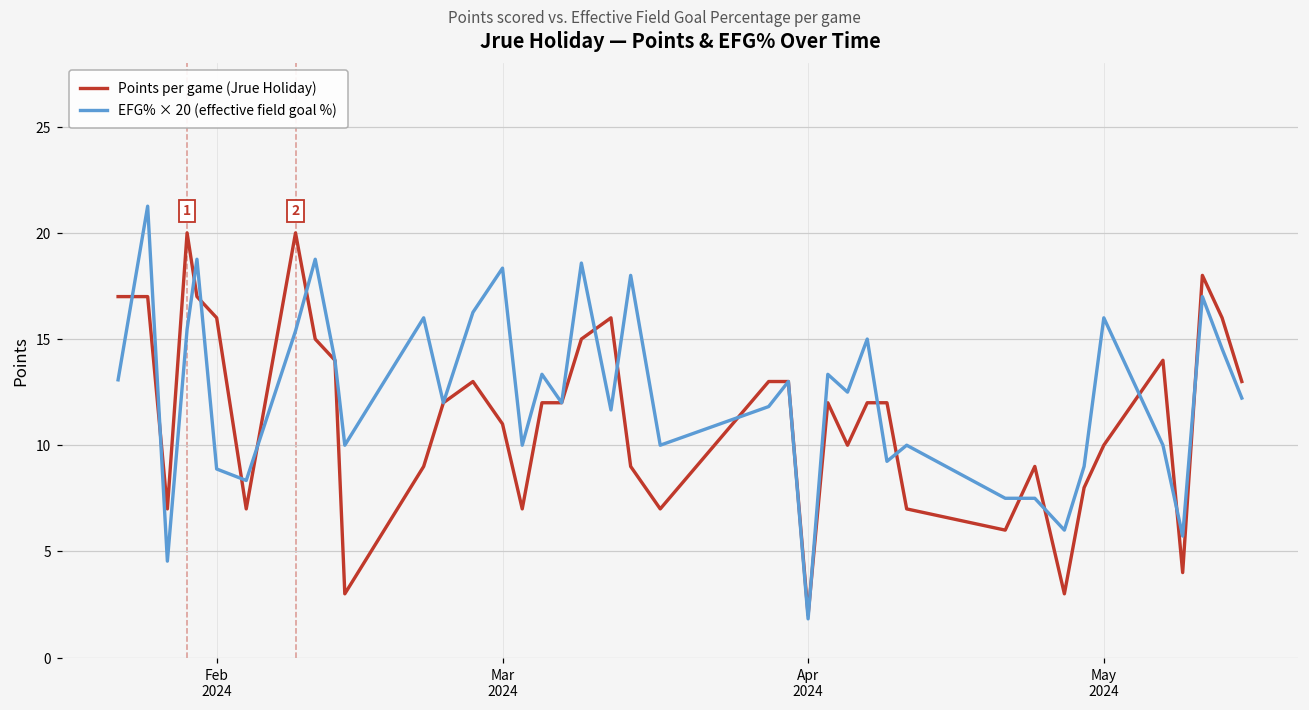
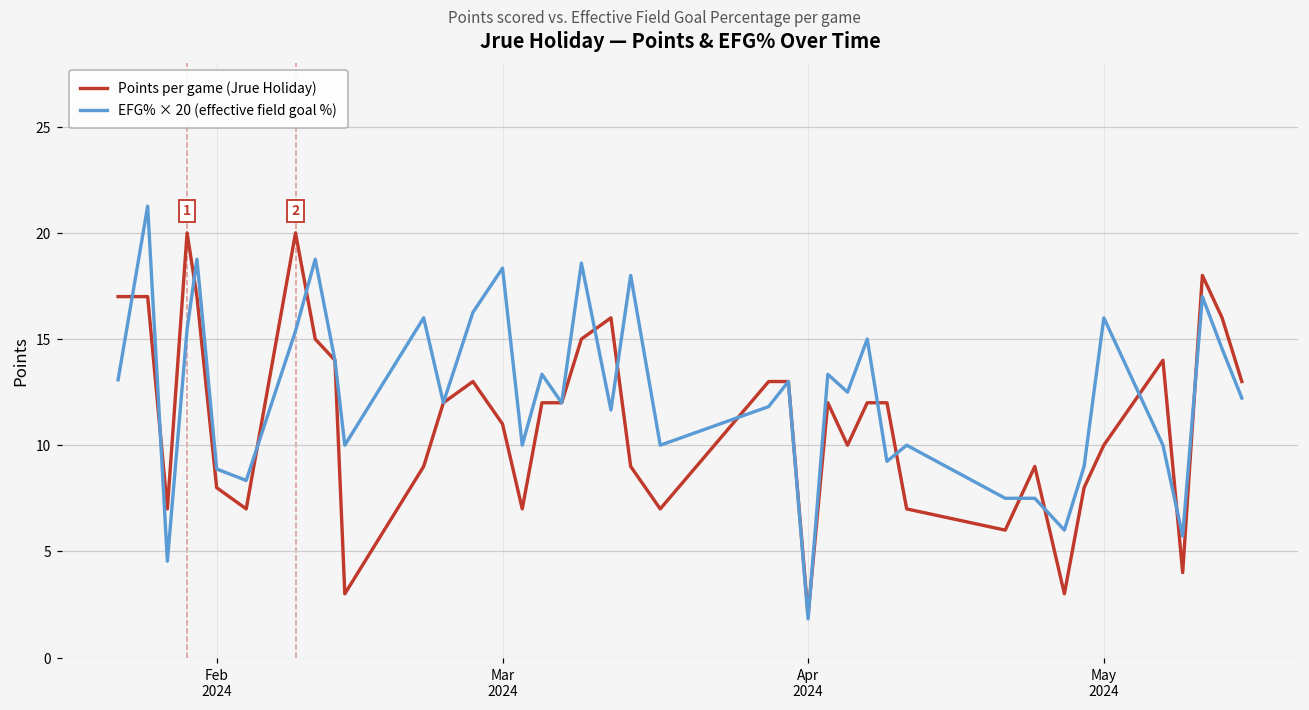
  {
    "Points per game (Jrue Holiday)": {
-     "Feb 2024": 16,
+     "Feb 2024": 8,
      "Mar 2024": 11,
      "Apr 2024": 2,
      "May 2024": 10
    },
    "EFG% × 20 (effective field goal %)": {
      "Feb 2024": 9,
      "Mar 2024": 18.3,
      "Apr 2024": 1.8,
      "May 2024": 16
    }
  }
